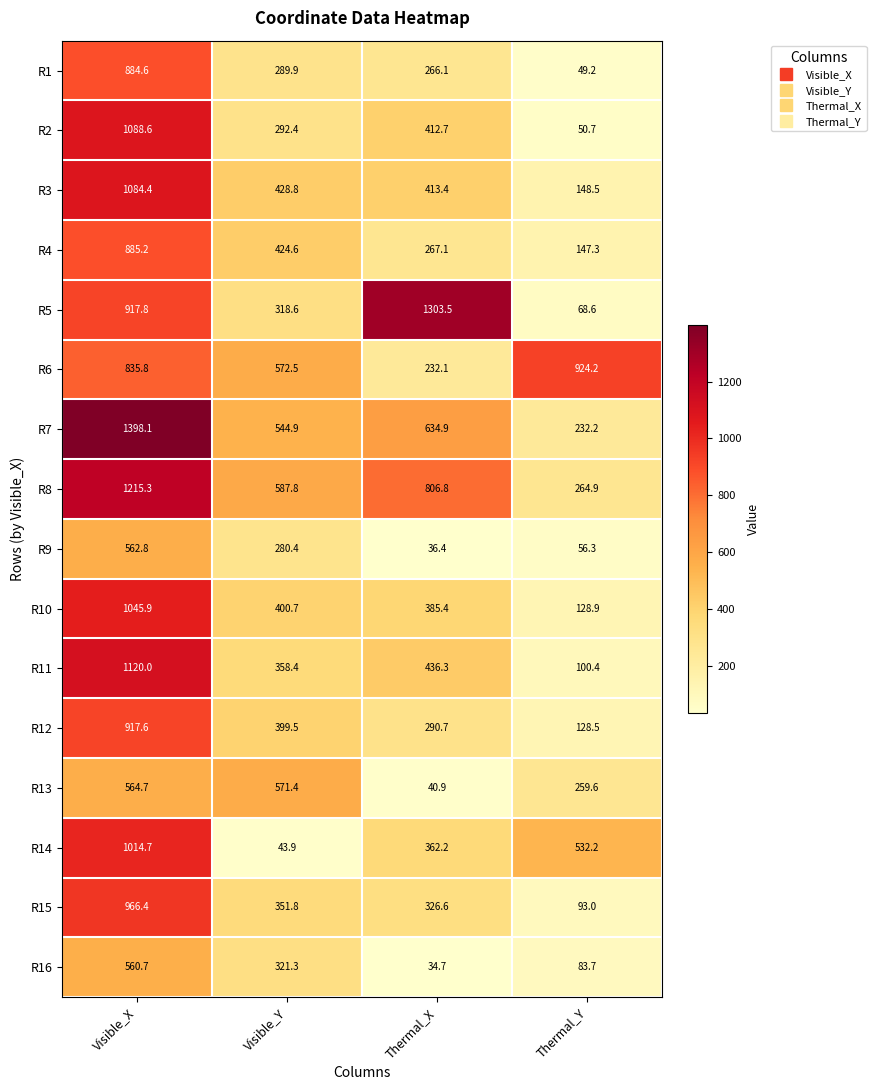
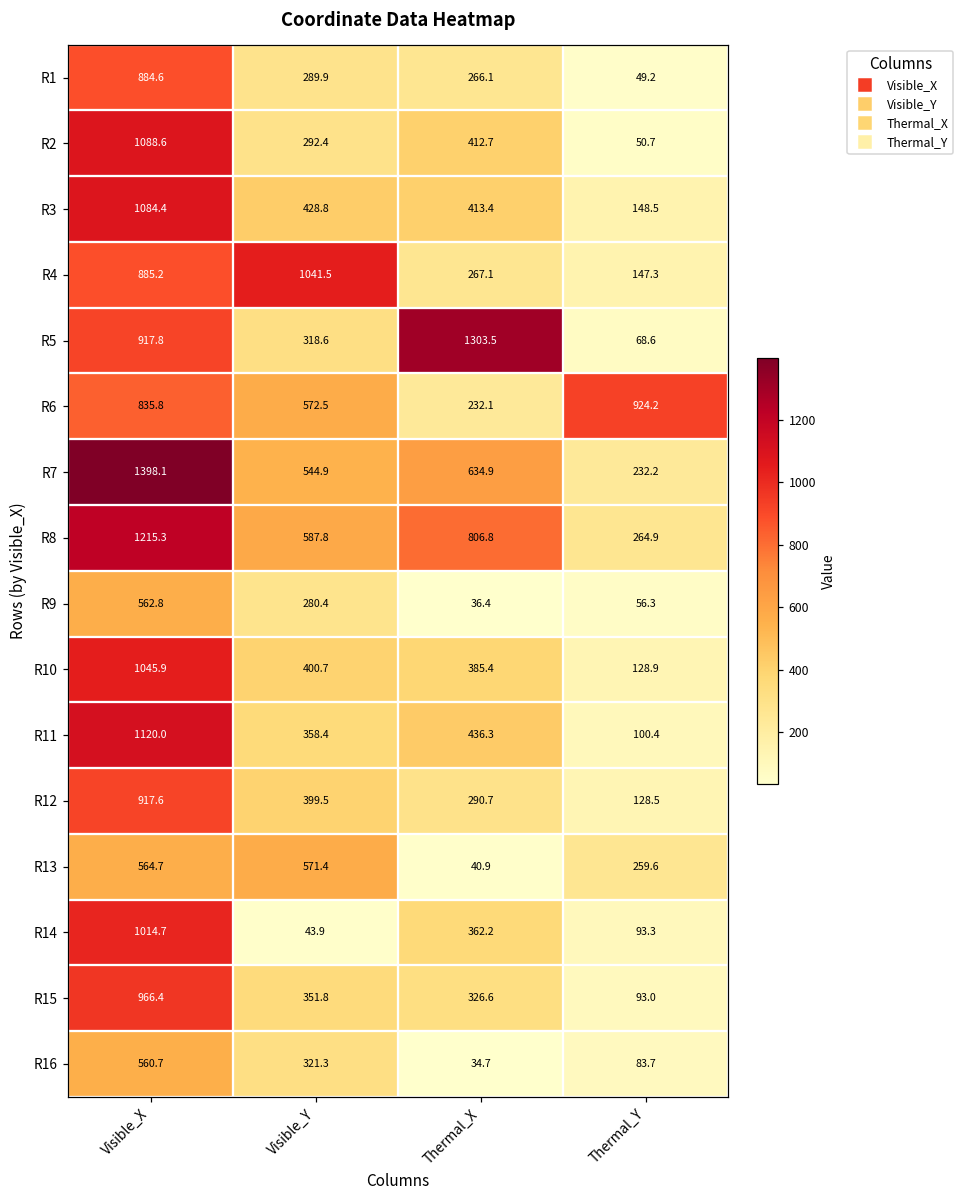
  {
    "R1": {
      "Visible_X": 884.6,
      "Visible_Y": 289.9,
      "Thermal_X": 266.1,
      "Thermal_Y": 49.2
    },
    "R2": {
      "Visible_X": 1088.6,
      "Visible_Y": 292.4,
      "Thermal_X": 412.7,
      "Thermal_Y": 50.7
    },
    "R3": {
      "Visible_X": 1084.4,
      "Visible_Y": 428.8,
      "Thermal_X": 413.4,
      "Thermal_Y": 148.5
    },
    "R4": {
      "Visible_X": 885.2,
-     "Visible_Y": 424.6,
+     "Visible_Y": 1041.5,
      "Thermal_X": 267.1,
      "Thermal_Y": 147.3
    },
    "R5": {
      "Visible_X": 917.8,
      "Visible_Y": 318.6,
      "Thermal_X": 1303.5,
      "Thermal_Y": 68.6
    },
    "R6": {
      "Visible_X": 835.8,
      "Visible_Y": 572.5,
      "Thermal_X": 232.1,
      "Thermal_Y": 924.2
    },
    "R7": {
      "Visible_X": 1398.1,
      "Visible_Y": 544.9,
      "Thermal_X": 634.9,
      "Thermal_Y": 232.2
    },
    "R8": {
      "Visible_X": 1215.3,
      "Visible_Y": 587.8,
      "Thermal_X": 806.8,
      "Thermal_Y": 264.9
    },
    "R9": {
      "Visible_X": 562.8,
      "Visible_Y": 280.4,
      "Thermal_X": 36.4,
      "Thermal_Y": 56.3
    },
    "R10": {
      "Visible_X": 1045.9,
      "Visible_Y": 400.7,
      "Thermal_X": 385.4,
      "Thermal_Y": 128.9
    },
    "R11": {
      "Visible_X": 1120.0,
      "Visible_Y": 358.4,
      "Thermal_X": 436.3,
      "Thermal_Y": 100.4
    },
    "R12": {
      "Visible_X": 917.6,
      "Visible_Y": 399.5,
      "Thermal_X": 290.7,
      "Thermal_Y": 128.5
    },
    "R13": {
      "Visible_X": 564.7,
      "Visible_Y": 571.4,
      "Thermal_X": 40.9,
      "Thermal_Y": 259.6
    },
    "R14": {
      "Visible_X": 1014.7,
      "Visible_Y": 43.9,
      "Thermal_X": 362.2,
-     "Thermal_Y": 532.2
+     "Thermal_Y": 93.3
    },
    "R15": {
      "Visible_X": 966.4,
      "Visible_Y": 351.8,
      "Thermal_X": 326.6,
      "Thermal_Y": 93.0
    },
    "R16": {
      "Visible_X": 560.7,
      "Visible_Y": 321.3,
      "Thermal_X": 34.7,
      "Thermal_Y": 83.7
    }
  }
